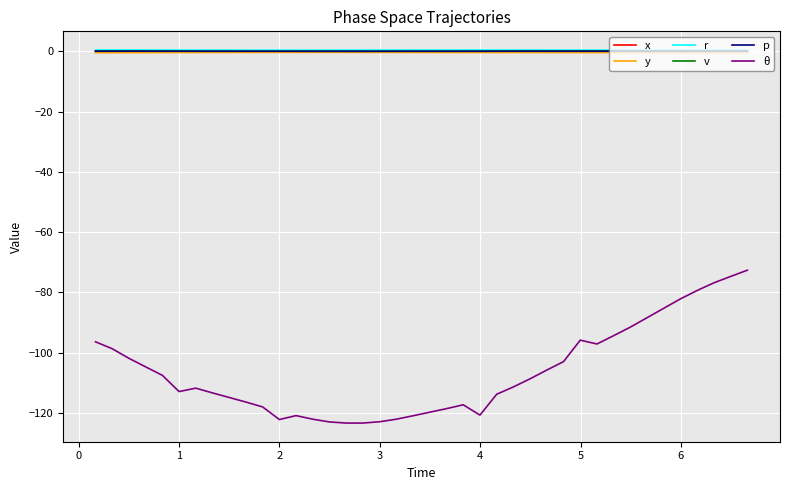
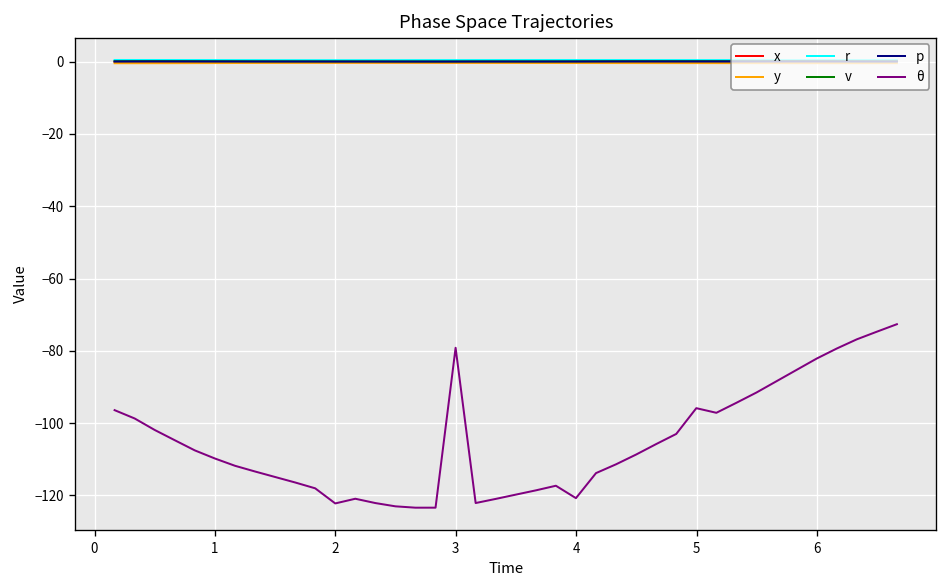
  {
    "θ": {
-     "1": -113,
+     "1": -110,
      "2": -122,
-     "3": -123,
+     "3": -79,
      "4": -121,
      "5": -96
    }
  }
